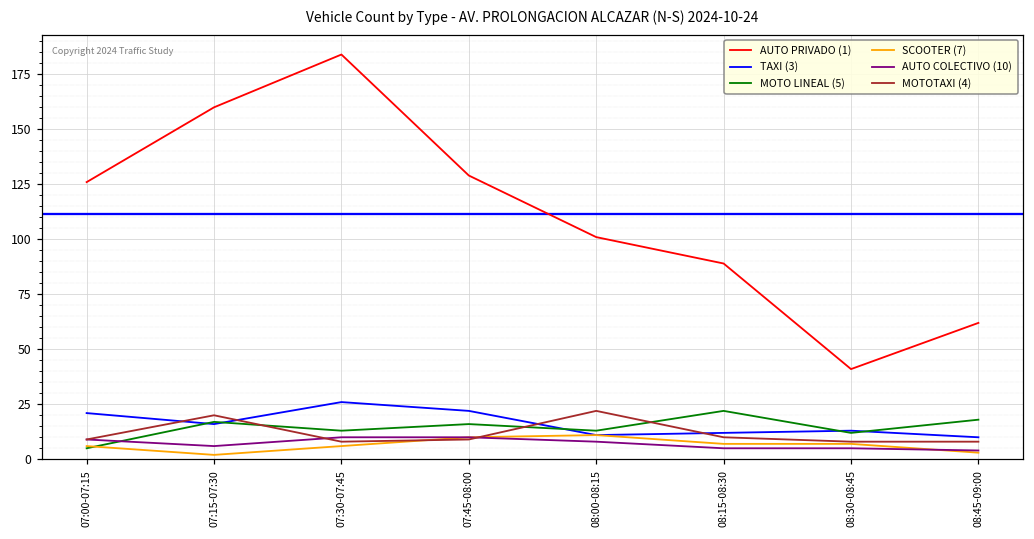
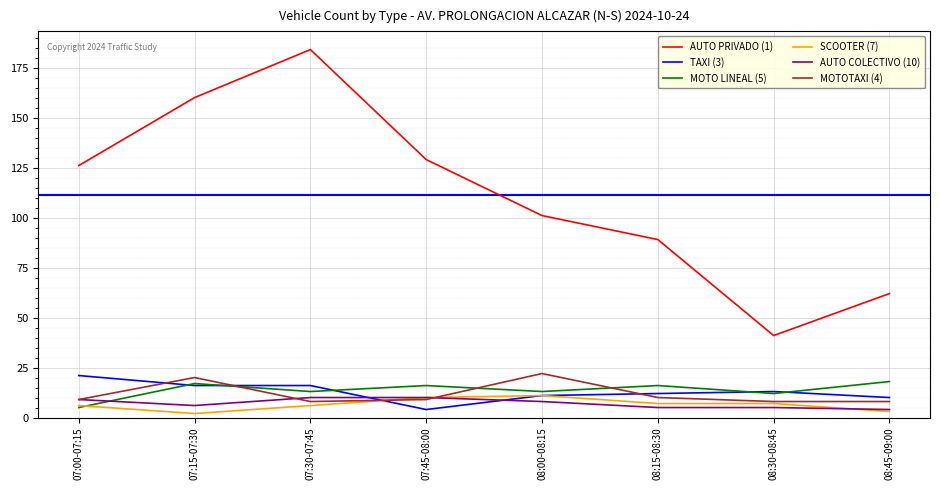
  {
    "AUTO PRIVADO (1)": {
      "07:00-07:15": 126,
      "07:15-07:30": 160,
      "07:30-07:45": 184,
      "07:45-08:00": 129,
      "08:00-08:15": 101,
      "08:15-08:30": 89,
      "08:30-08:45": 41,
      "08:45-09:00": 62
    },
    "TAXI (3)": {
      "07:00-07:15": 21,
-     "07:30-07:45": 26,
-     "07:45-08:00": 22,
+     "07:30-07:45": 16,
+     "07:45-08:00": 4,
      "08:15-08:30": 12,
      "08:45-09:00": 10
    },
    "MOTO LINEAL (5)": {
      "07:30-07:45": 13,
      "07:45-08:00": 16,
      "08:00-08:15": 13,
-     "08:15-08:30": 22,
+     "08:15-08:30": 16,
      "08:45-09:00": 18
    },
    "SCOOTER (7)": {
      "07:15-07:30": 2,
      "07:30-07:45": 6,
      "08:15-08:30": 7
    },
    "AUTO COLECTIVO (10)": {
      "07:15-07:30": 6,
      "07:30-07:45": 10,
      "08:00-08:15": 8,
      "08:15-08:30": 5,
      "08:30-08:45": 5
    },
    "MOTOTAXI (4)": {
      "07:15-07:30": 20,
      "07:30-07:45": 8,
      "08:00-08:15": 22,
      "08:15-08:30": 10,
      "08:45-09:00": 8
    }
  }
